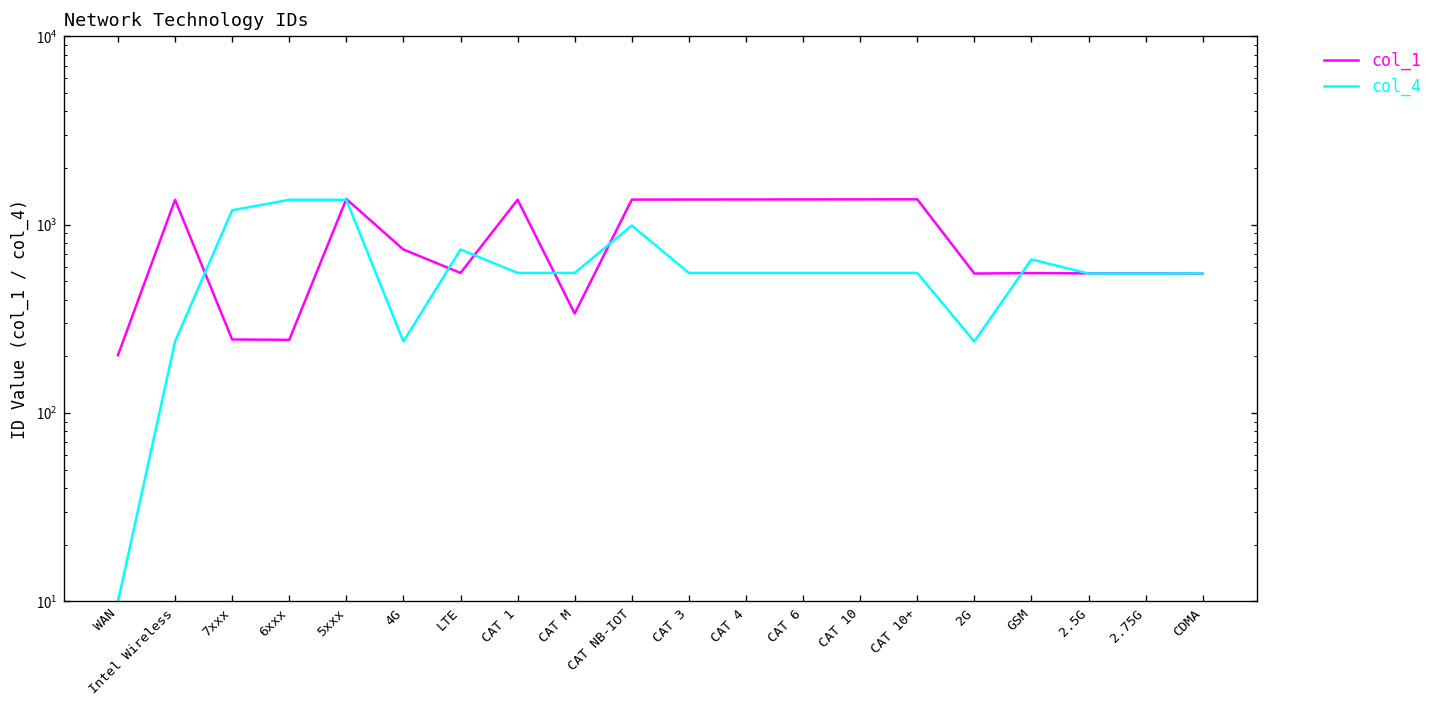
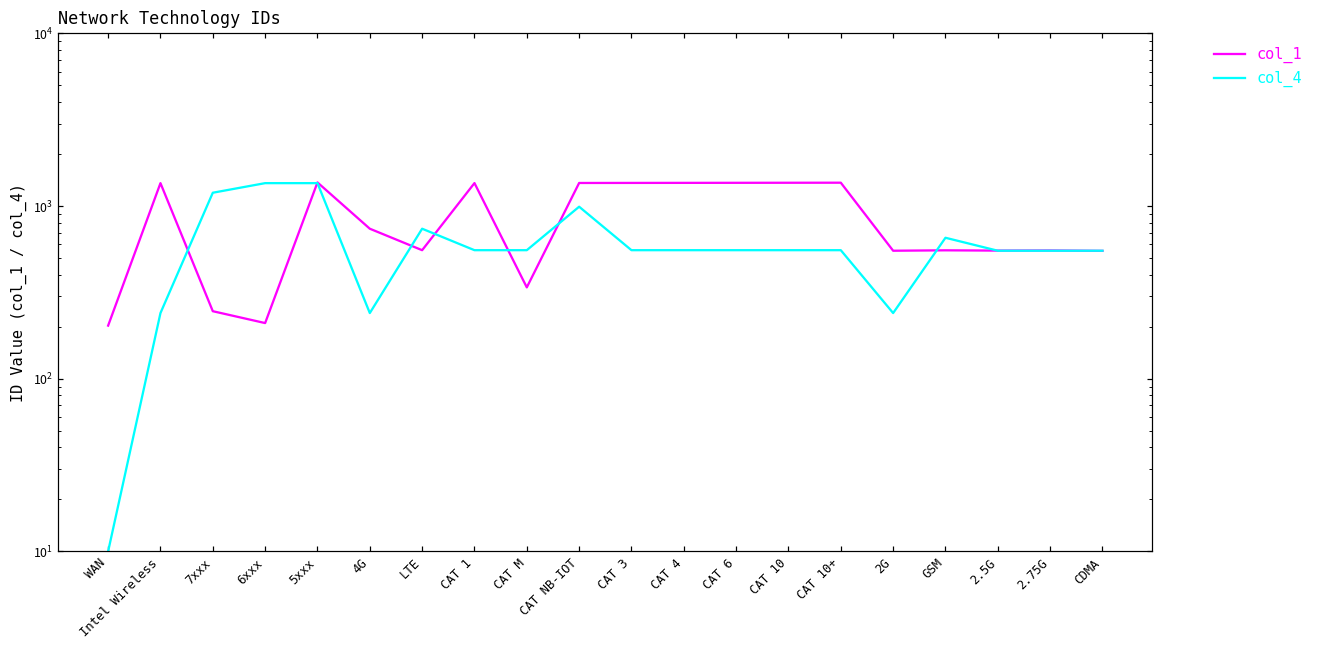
  {
    "col_1": {
      "WAN": 200,
      "Intel Wireless": 1400,
      "7xxx": 250,
-     "6xxx": 250,
+     "6xxx": 210,
      "4G": 700,
      "LTE": 560,
      "CAT 1": 1400,
      "CAT M": 340,
      "CAT NB-IOT": 1400,
      "CAT 3": 1400,
      "CAT 4": 1400,
      "CAT 6": 1400,
      "CAT 10": 1400,
      "CAT 10+": 1400,
      "2G": 550,
      "GSM": 550
    },
    "col_4": {
      "WAN": 10,
      "Intel Wireless": 240,
      "7xxx": 1200,
      "6xxx": 1400,
      "4G": 240,
      "LTE": 700,
      "CAT 1": 560,
      "CAT M": 560,
      "CAT NB-IOT": 1000,
      "CAT 3": 560,
      "CAT 4": 560,
      "CAT 6": 560,
      "CAT 10": 560,
      "CAT 10+": 560,
      "2G": 240,
      "GSM": 660
    }
  }
